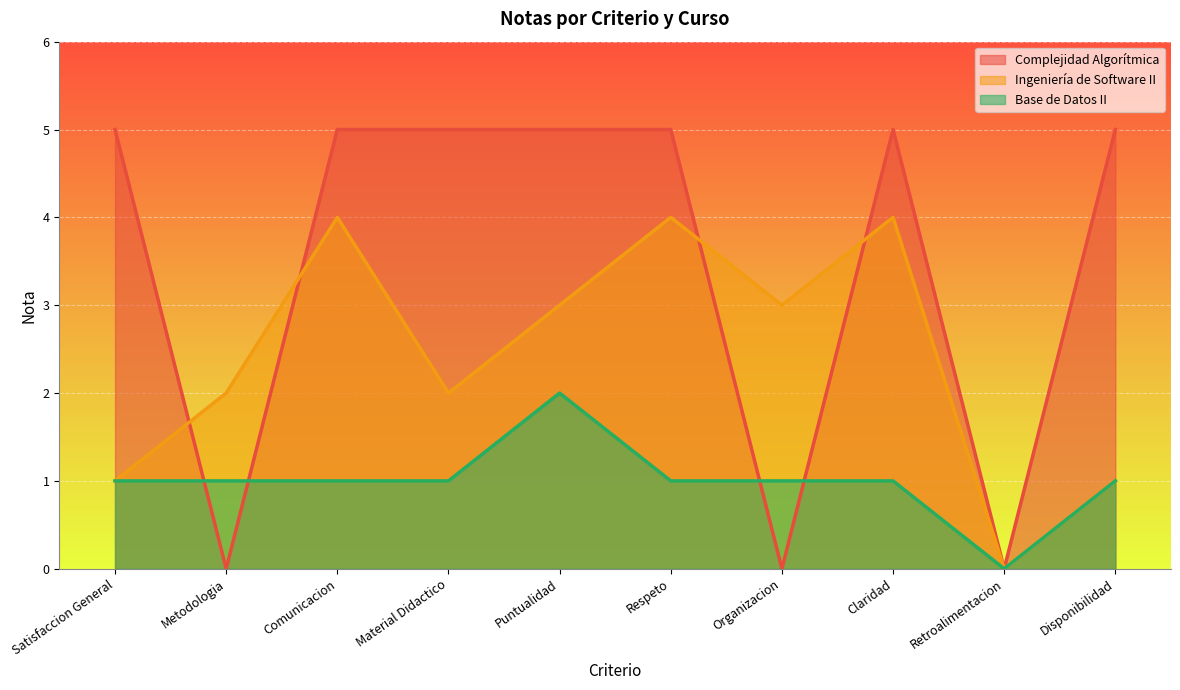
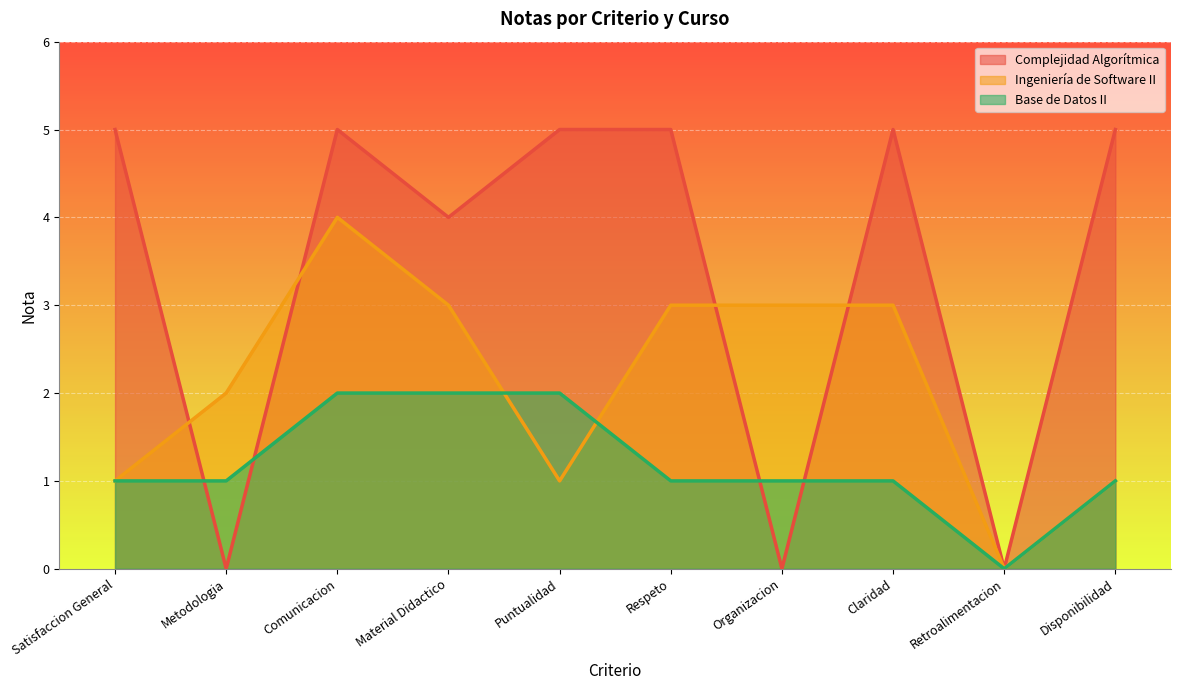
  {
    "Complejidad Algorítmica": {
      "Satisfaccion General": 5,
      "Metodologia": 0,
      "Comunicacion": 5,
-     "Material Didactico": 5,
+     "Material Didactico": 4,
      "Puntualidad": 5,
      "Respeto": 5,
      "Organizacion": 0,
      "Claridad": 5,
      "Disponibilidad": 5
    },
    "Ingeniería de Software II": {
      "Metodologia": 2,
      "Comunicacion": 4,
-     "Material Didactico": 2,
-     "Puntualidad": 3,
-     "Respeto": 4,
+     "Material Didactico": 3,
+     "Puntualidad": 1,
+     "Respeto": 3,
      "Organizacion": 3,
-     "Claridad": 4
+     "Claridad": 3
    },
    "Base de Datos II": {
      "Metodologia": 1,
-     "Comunicacion": 1,
-     "Material Didactico": 1,
+     "Comunicacion": 2,
+     "Material Didactico": 2,
      "Puntualidad": 2,
      "Respeto": 1,
      "Organizacion": 1,
      "Claridad": 1
    }
  }
